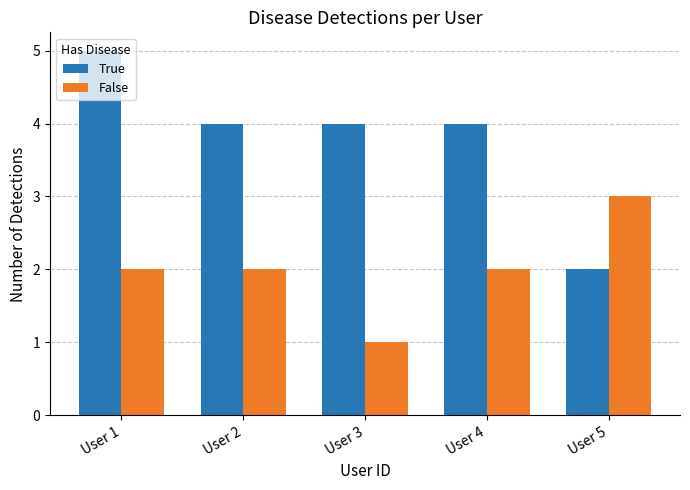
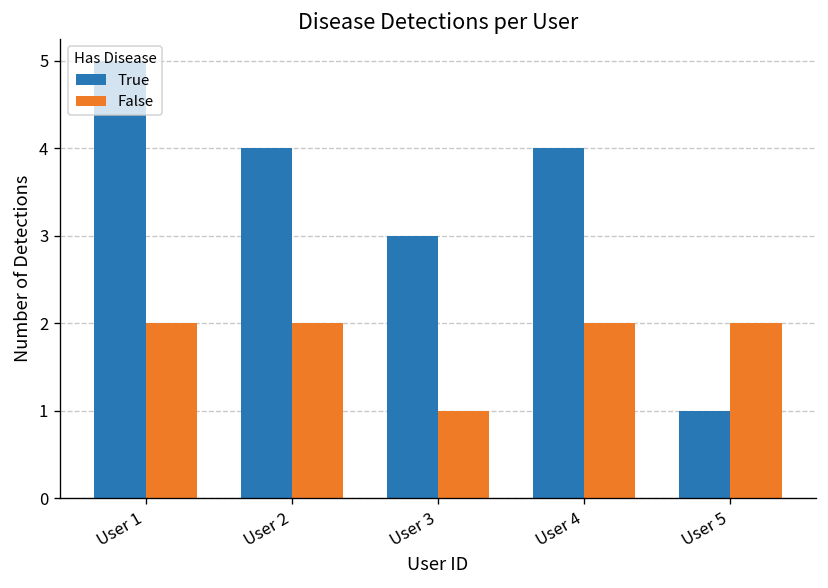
  {
    "True": {
      "User 2": 4,
-     "User 3": 4,
+     "User 3": 3,
      "User 4": 4,
-     "User 5": 2
+     "User 5": 1
    },
    "False": {
      "User 1": 2,
      "User 2": 2,
      "User 3": 1,
      "User 4": 2,
-     "User 5": 3
+     "User 5": 2
    }
  }
